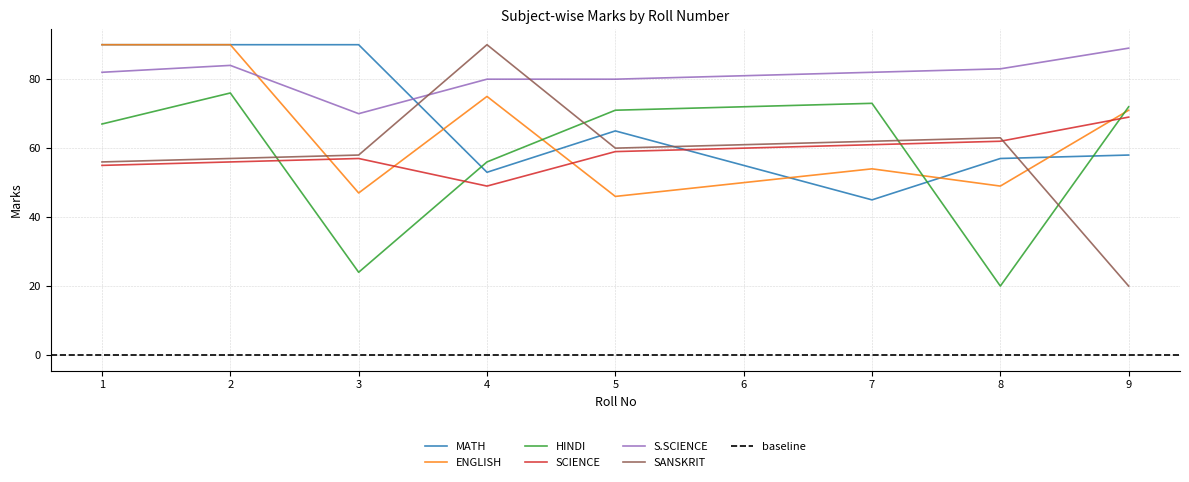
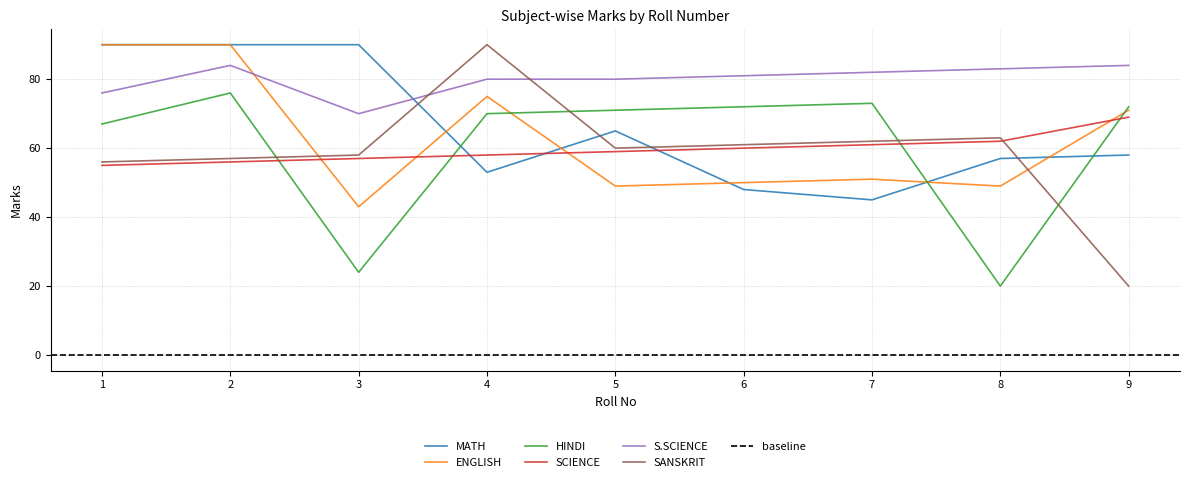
  {
    "MATH": {
      "3": 90,
      "4": 53,
      "5": 65,
-     "6": 55,
+     "6": 48,
      "7": 45,
      "8": 57,
      "9": 58
    },
    "ENGLISH": {
-     "3": 47,
+     "3": 43,
      "4": 75,
-     "5": 46,
+     "5": 49,
      "6": 50,
-     "7": 54,
+     "7": 51,
      "8": 49,
      "9": 71
    },
    "HINDI": {
      "1": 67,
      "2": 76,
      "3": 24,
-     "4": 56,
+     "4": 70,
      "5": 71,
      "6": 72,
      "7": 73,
      "8": 20,
      "9": 72
    },
    "SCIENCE": {
      "1": 55,
      "2": 56,
      "3": 57,
-     "4": 49,
+     "4": 58,
      "5": 59,
      "6": 60,
      "7": 61,
      "8": 62,
      "9": 69
    },
    "S.SCIENCE": {
-     "1": 82,
+     "1": 76,
      "2": 84,
      "3": 70,
      "4": 80,
      "5": 80,
      "6": 81,
      "7": 82,
      "8": 83,
-     "9": 89
+     "9": 84
    },
    "SANSKRIT": {
      "1": 56,
      "2": 57,
      "3": 58,
      "4": 90,
      "5": 60,
      "6": 61,
      "7": 62,
      "8": 63,
      "9": 20
    }
  }
